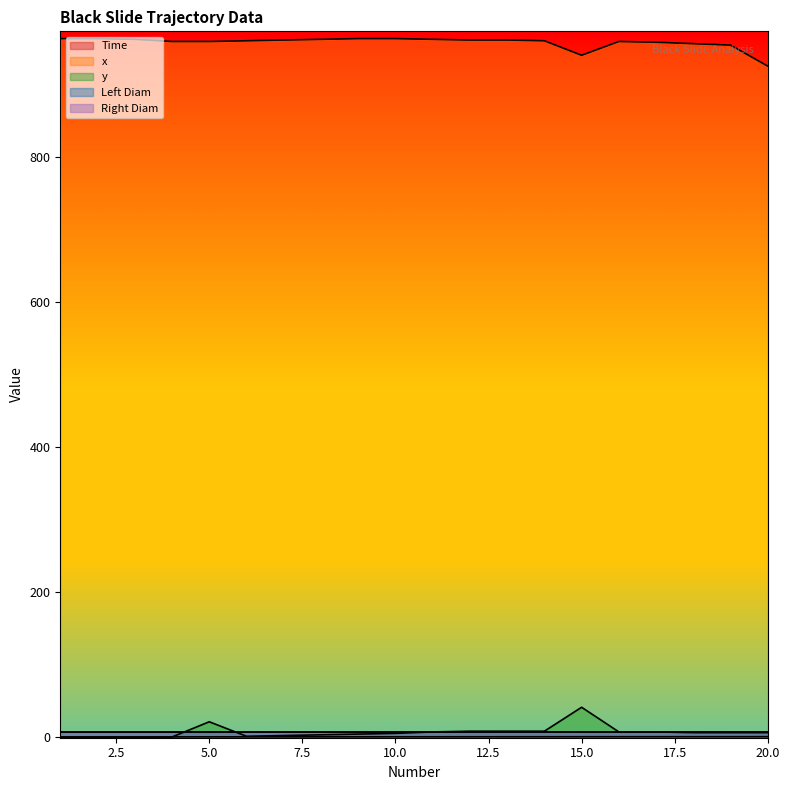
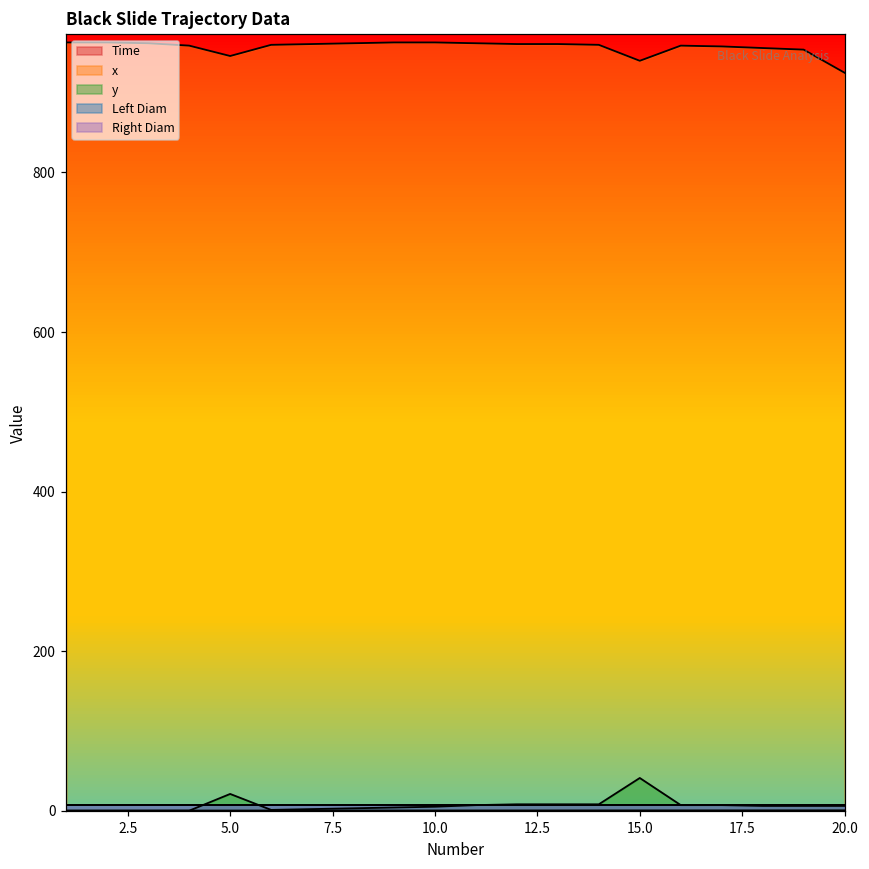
  {
    "Time": {
      "5.0": 0,
      "10.0": 0,
      "15.0": 0,
      "20.0": 0
    },
    "x": {
-     "5.0": 960,
+     "5.0": 950,
      "10.0": 960,
      "15.0": 940,
      "20.0": 930
    },
    "y": {
      "5.0": 20,
      "15.0": 40
    },
    "Right Diam": {
      "5.0": 10,
      "15.0": 10
    }
  }
